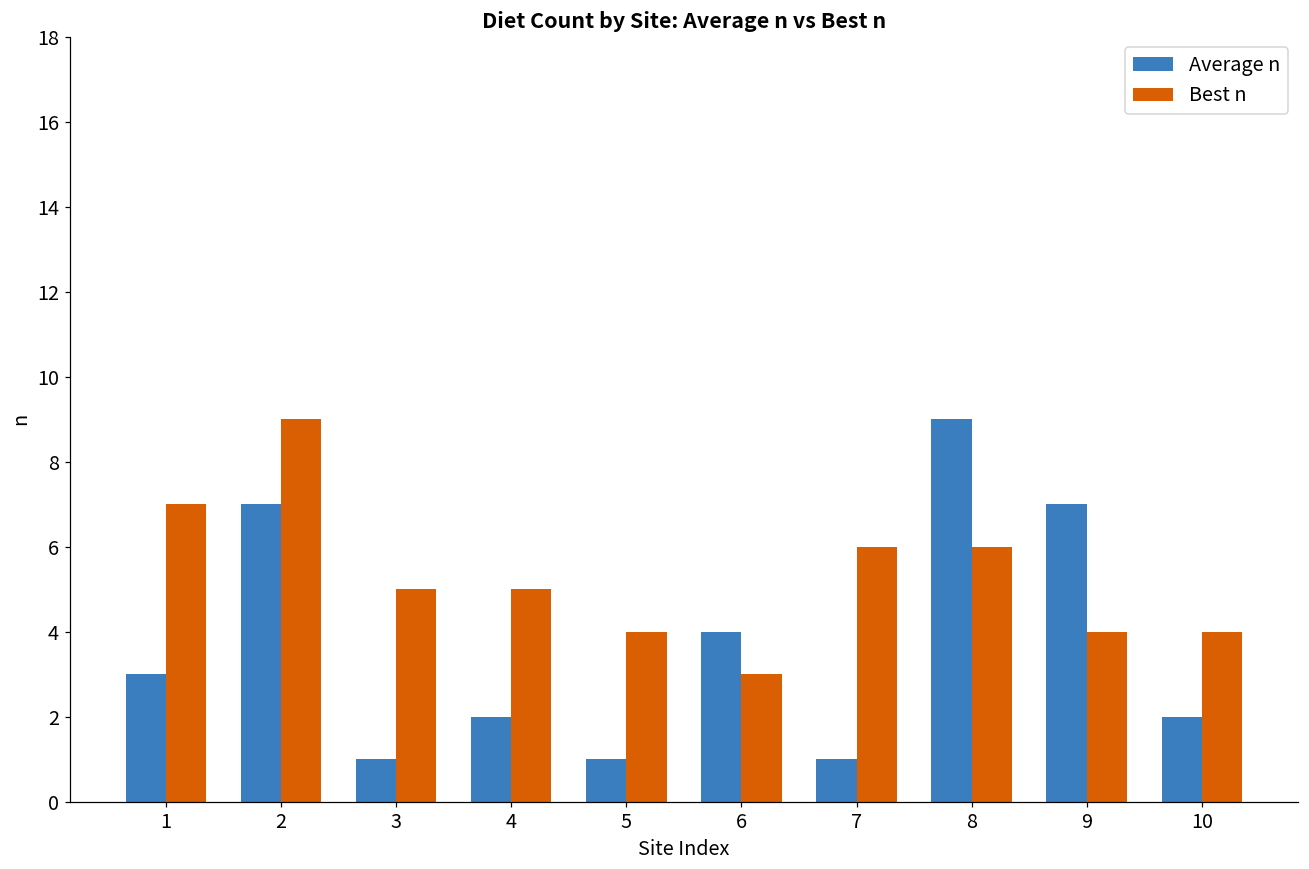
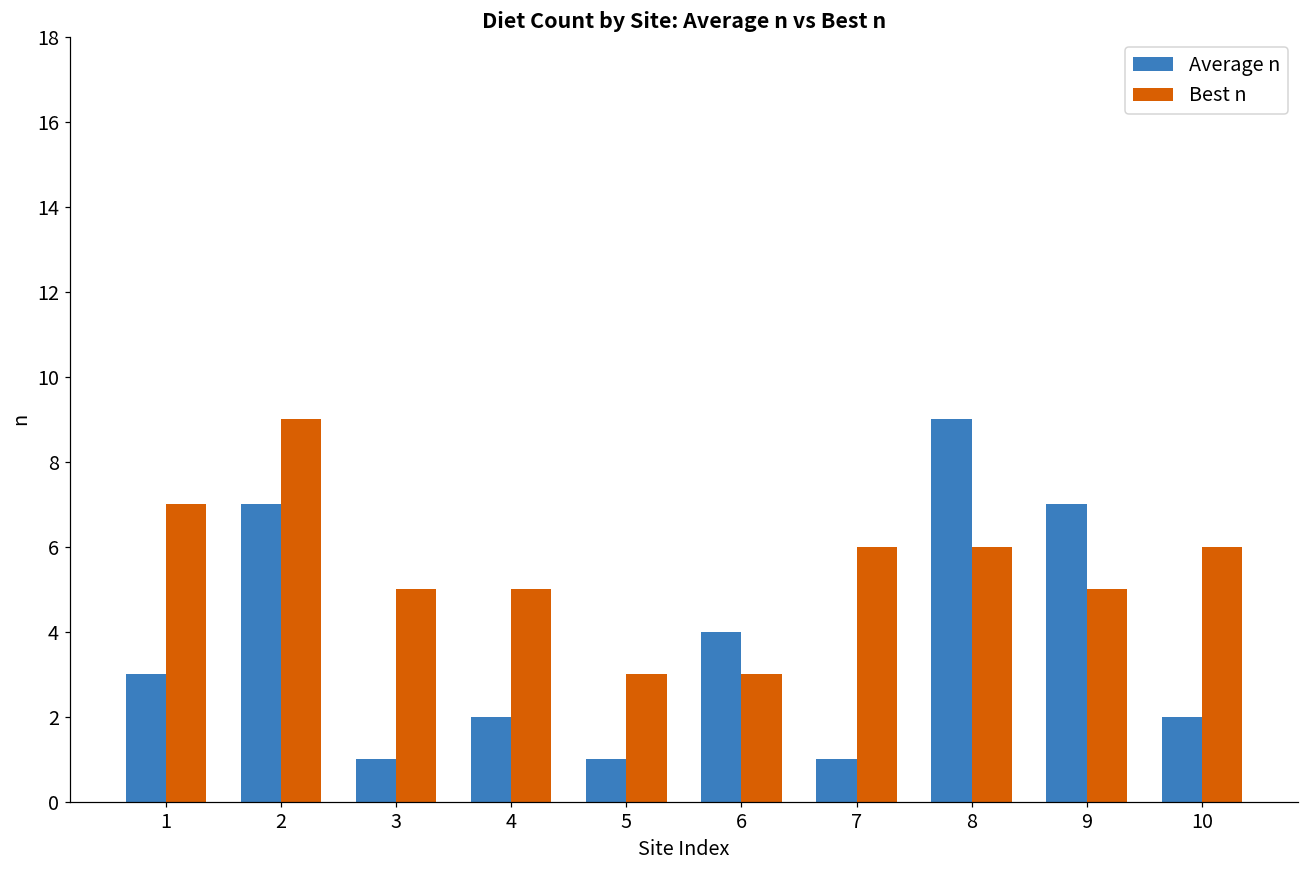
  {
    "Average n": {
      "1": 3,
      "2": 7,
      "3": 1,
      "4": 2,
      "5": 1,
      "6": 4,
      "7": 1,
      "8": 9,
      "9": 7,
      "10": 2
    },
    "Best n": {
      "1": 7,
      "2": 9,
      "3": 5,
      "4": 5,
-     "5": 4,
+     "5": 3,
      "6": 3,
      "7": 6,
      "8": 6,
-     "9": 4,
-     "10": 4
+     "9": 5,
+     "10": 6
    }
  }
